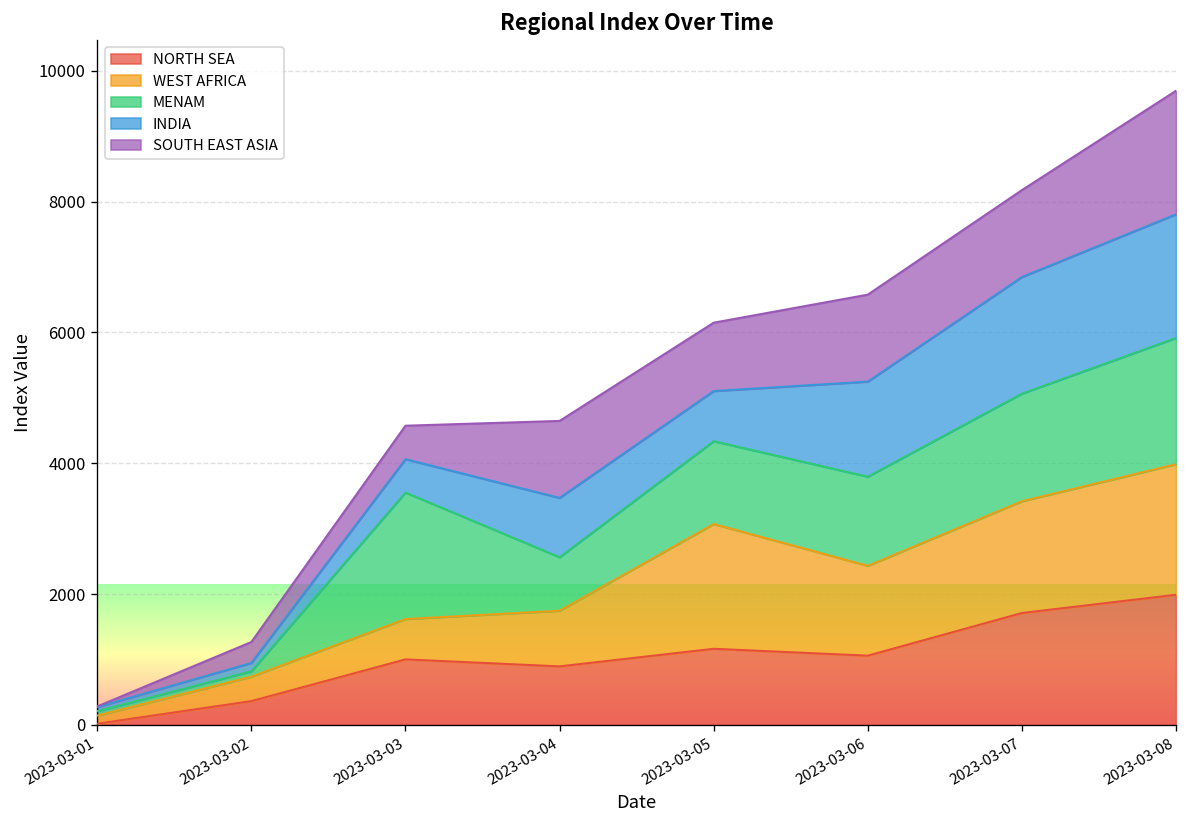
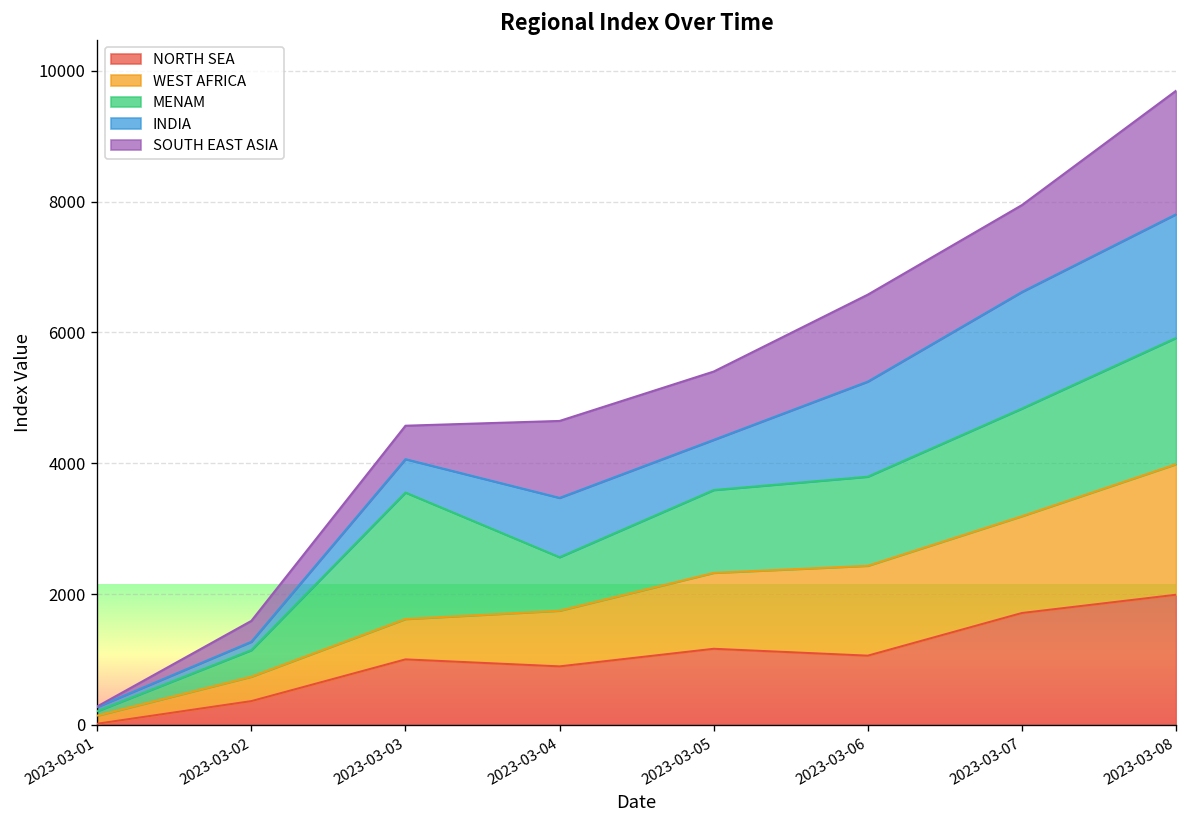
  {
    "NORTH SEA": {
      "2023-03-01": 0,
      "2023-03-02": 400,
      "2023-03-03": 1000,
      "2023-03-04": 900,
      "2023-03-05": 1200,
      "2023-03-06": 1100,
      "2023-03-07": 1700,
      "2023-03-08": 2000
    },
    "WEST AFRICA": {
      "2023-03-01": 100,
      "2023-03-02": 400,
      "2023-03-03": 600,
      "2023-03-04": 900,
-     "2023-03-05": 1900,
+     "2023-03-05": 1200,
      "2023-03-06": 1400,
-     "2023-03-07": 1700,
+     "2023-03-07": 1500,
      "2023-03-08": 2000
    },
    "MENAM": {
      "2023-03-01": 100,
-     "2023-03-02": 100,
+     "2023-03-02": 400,
      "2023-03-03": 1900,
      "2023-03-04": 800,
      "2023-03-05": 1300,
      "2023-03-06": 1400,
      "2023-03-07": 1600,
      "2023-03-08": 1900
    },
    "INDIA": {
      "2023-03-02": 100,
      "2023-03-03": 500,
      "2023-03-04": 900,
      "2023-03-05": 800,
      "2023-03-06": 1500,
      "2023-03-07": 1800,
      "2023-03-08": 1900
    },
    "SOUTH EAST ASIA": {
      "2023-03-02": 300,
      "2023-03-03": 500,
      "2023-03-04": 1200,
      "2023-03-05": 1000,
      "2023-03-06": 1300,
      "2023-03-07": 1300,
      "2023-03-08": 1900
    }
  }
